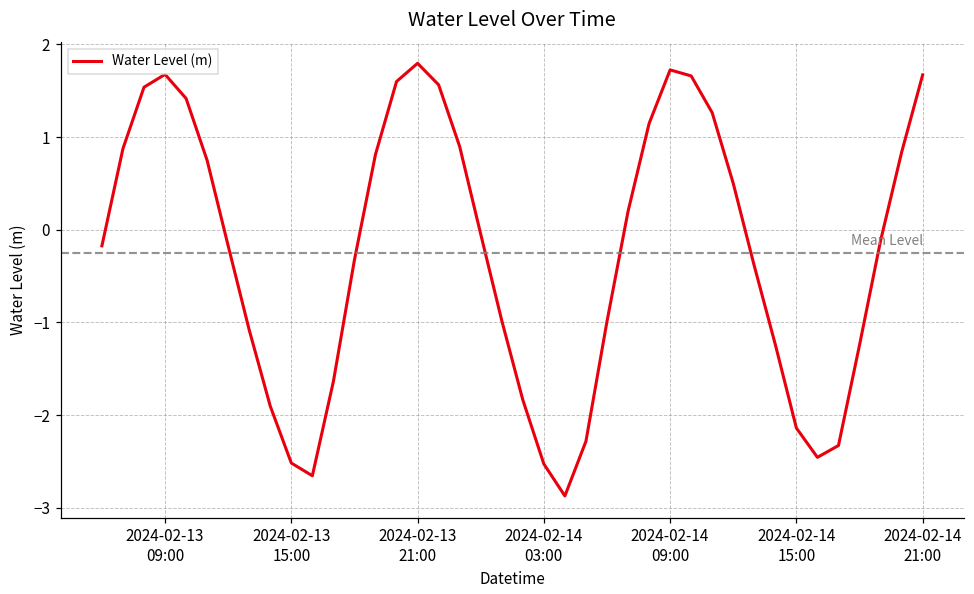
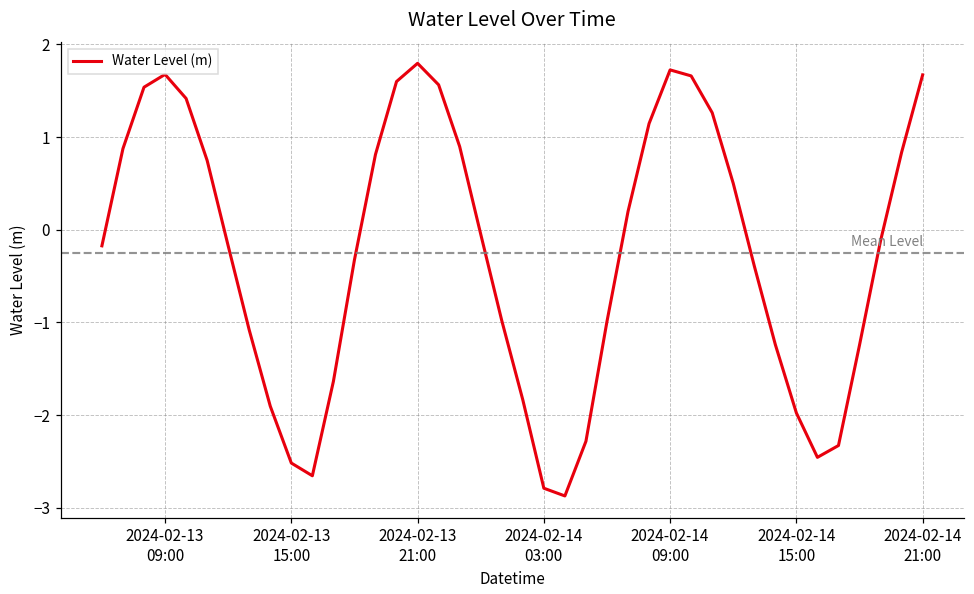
  {
    "2024-02-13 09:00": 1.7,
    "2024-02-13 15:00": -2.5,
    "2024-02-13 21:00": 1.8,
-   "2024-02-14 03:00": -2.5,
+   "2024-02-14 03:00": -2.8,
    "2024-02-14 09:00": 1.7,
-   "2024-02-14 15:00": -2.1,
+   "2024-02-14 15:00": -2.0,
    "2024-02-14 21:00": 1.7
  }
